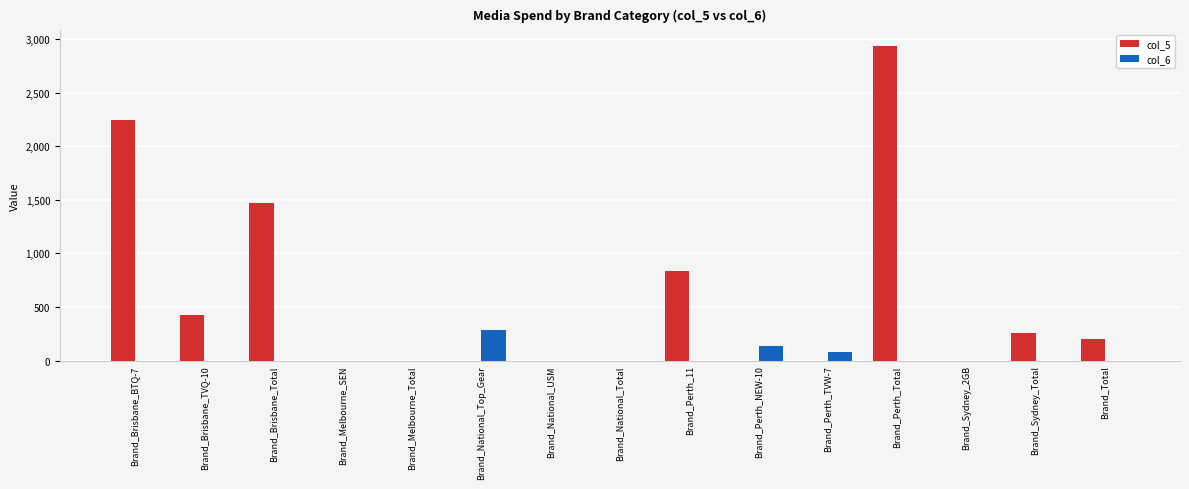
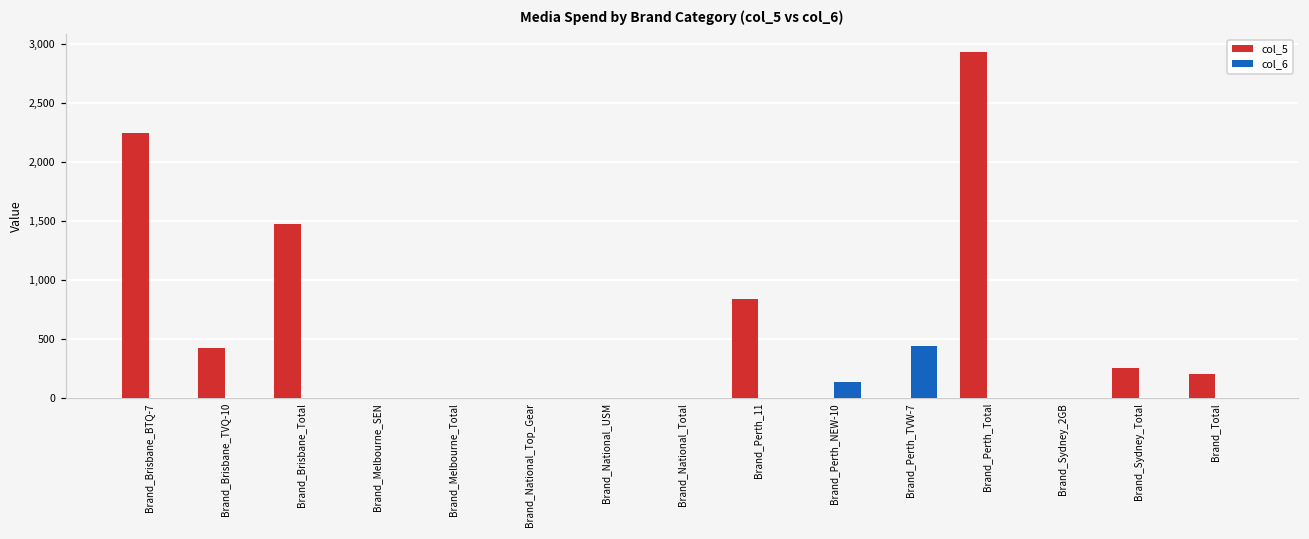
  {
    "col_5": {
      "Brand_Brisbane_BTQ-7": "2,240",
      "Brand_Brisbane_TVQ-10": "420",
      "Brand_Brisbane_Total": "1,470",
      "Brand_Melbourne_SEN": "0",
      "Brand_Melbourne_Total": "0",
      "Brand_National_Top_Gear": "0",
      "Brand_National_USM": "0",
      "Brand_National_Total": "0",
      "Brand_Perth_11": "830",
      "Brand_Perth_NEW-10": "0",
      "Brand_Perth_TVW-7": "0",
      "Brand_Perth_Total": "2,930",
      "Brand_Sydney_2GB": "0",
      "Brand_Sydney_Total": "250",
      "Brand_Total": "200"
    },
    "col_6": {
      "Brand_Brisbane_BTQ-7": "0",
      "Brand_Brisbane_TVQ-10": "0",
      "Brand_Brisbane_Total": "0",
      "Brand_Melbourne_SEN": "0",
      "Brand_Melbourne_Total": "0",
-     "Brand_National_Top_Gear": "290",
+     "Brand_National_Top_Gear": "0",
      "Brand_National_USM": "0",
      "Brand_National_Total": "0",
      "Brand_Perth_11": "0",
      "Brand_Perth_NEW-10": "130",
-     "Brand_Perth_TVW-7": "80",
+     "Brand_Perth_TVW-7": "440",
      "Brand_Perth_Total": "0",
      "Brand_Sydney_2GB": "0",
      "Brand_Sydney_Total": "0",
      "Brand_Total": "0"
    }
  }
